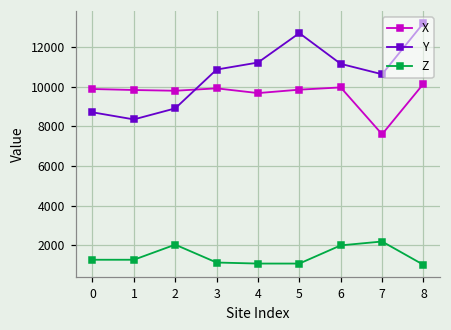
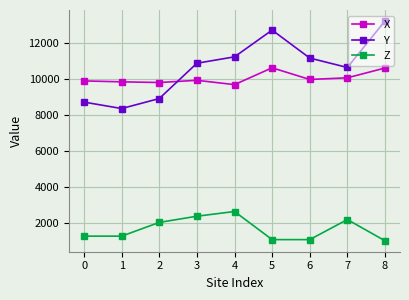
  {
    "X": {
      "0": 9900,
      "1": 9800,
      "2": 9800,
      "3": 9900,
      "4": 9700,
-     "5": 9900,
+     "5": 10600,
      "6": 10000,
-     "7": 7600,
-     "8": 10100
+     "7": 10100,
+     "8": 10600
    },
    "Y": {
      "0": 8700,
      "1": 8400,
      "2": 8900,
      "3": 10900,
      "4": 11200,
      "5": 12700,
      "6": 11200,
      "7": 10600
    },
    "Z": {
      "0": 1300,
      "1": 1300,
      "2": 2000,
-     "3": 1100,
-     "4": 1100,
+     "3": 2400,
+     "4": 2600,
      "5": 1100,
-     "6": 2000,
+     "6": 1100,
      "7": 2200,
      "8": 1000
    }
  }
